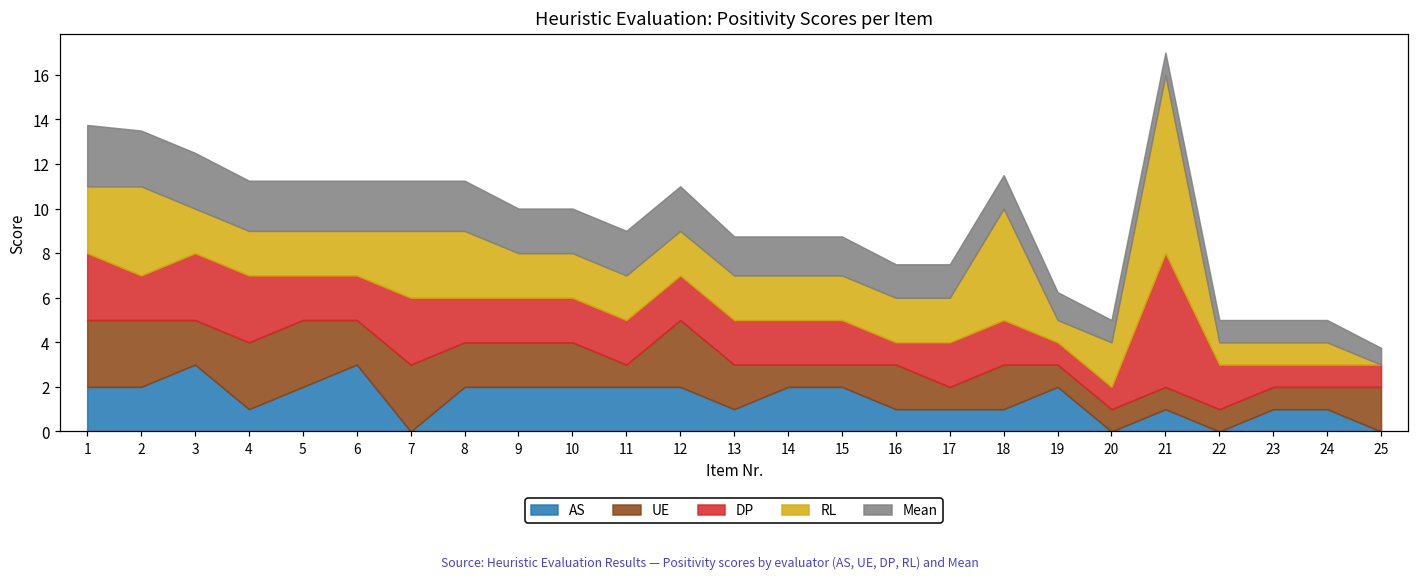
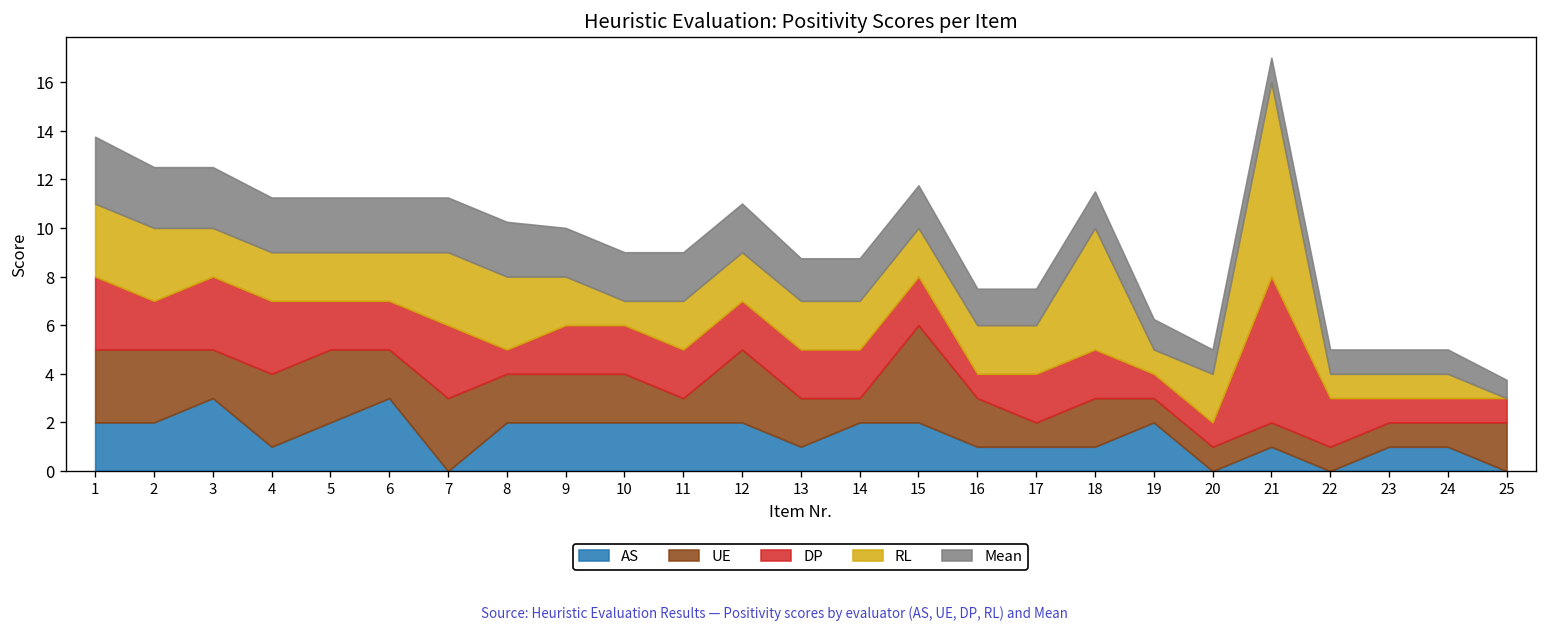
  {
    "AS": {
      "1": 2,
      "2": 2,
      "3": 3,
      "4": 1,
      "5": 2,
      "6": 3,
      "7": 0,
      "8": 2,
      "9": 2,
      "10": 2,
      "11": 2,
      "12": 2,
      "13": 1,
      "14": 2,
      "15": 2,
      "16": 1,
      "17": 1,
      "18": 1,
      "19": 2,
      "20": 0,
      "21": 1,
      "22": 0,
      "23": 1,
      "24": 1,
      "25": 0
    },
    "UE": {
-     "15": 1
+     "15": 4
    },
    "DP": {
      "1": 3,
      "2": 2,
      "3": 3,
      "4": 3,
      "5": 2,
      "6": 2,
      "7": 3,
-     "8": 2,
+     "8": 1,
      "9": 2,
      "10": 2,
      "11": 2,
      "12": 2,
      "13": 2,
      "14": 2,
      "15": 2,
      "16": 1,
      "17": 2,
      "18": 2,
      "19": 1,
      "20": 1,
      "21": 6,
      "22": 2,
      "23": 1,
      "24": 1
    },
    "RL": {
      "1": 3,
-     "2": 4,
+     "2": 3,
      "3": 2,
      "4": 2,
      "5": 2,
      "6": 2,
      "7": 3,
      "8": 3,
      "9": 2,
-     "10": 2,
+     "10": 1,
      "11": 2,
      "12": 2,
      "13": 2,
      "14": 2,
      "15": 2,
      "16": 2,
      "17": 2,
      "18": 5,
      "19": 1,
      "20": 2,
      "21": 8,
      "22": 1,
      "23": 1,
      "24": 1
    },
    "Mean": {
      "1": 2.8,
      "2": 2.5,
      "3": 2.5,
      "4": 2.3,
      "5": 2.3,
      "6": 2.3,
      "7": 2.3,
      "8": 2.3,
      "9": 2,
      "10": 2,
      "11": 2,
      "12": 2,
      "13": 1.8,
      "14": 1.8,
      "15": 1.8,
      "16": 1.5,
      "17": 1.5,
      "18": 1.5,
      "19": 1.3,
      "20": 1,
      "21": 1,
      "22": 1,
      "23": 1,
      "24": 1,
      "25": 0.8
    }
  }
